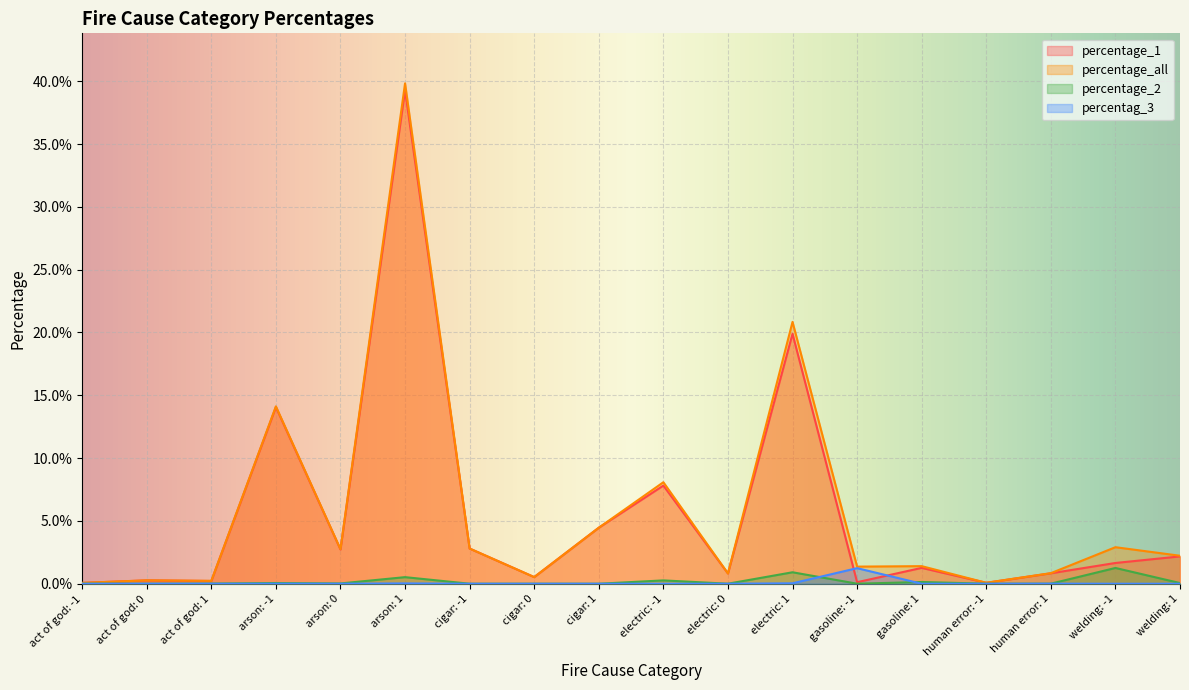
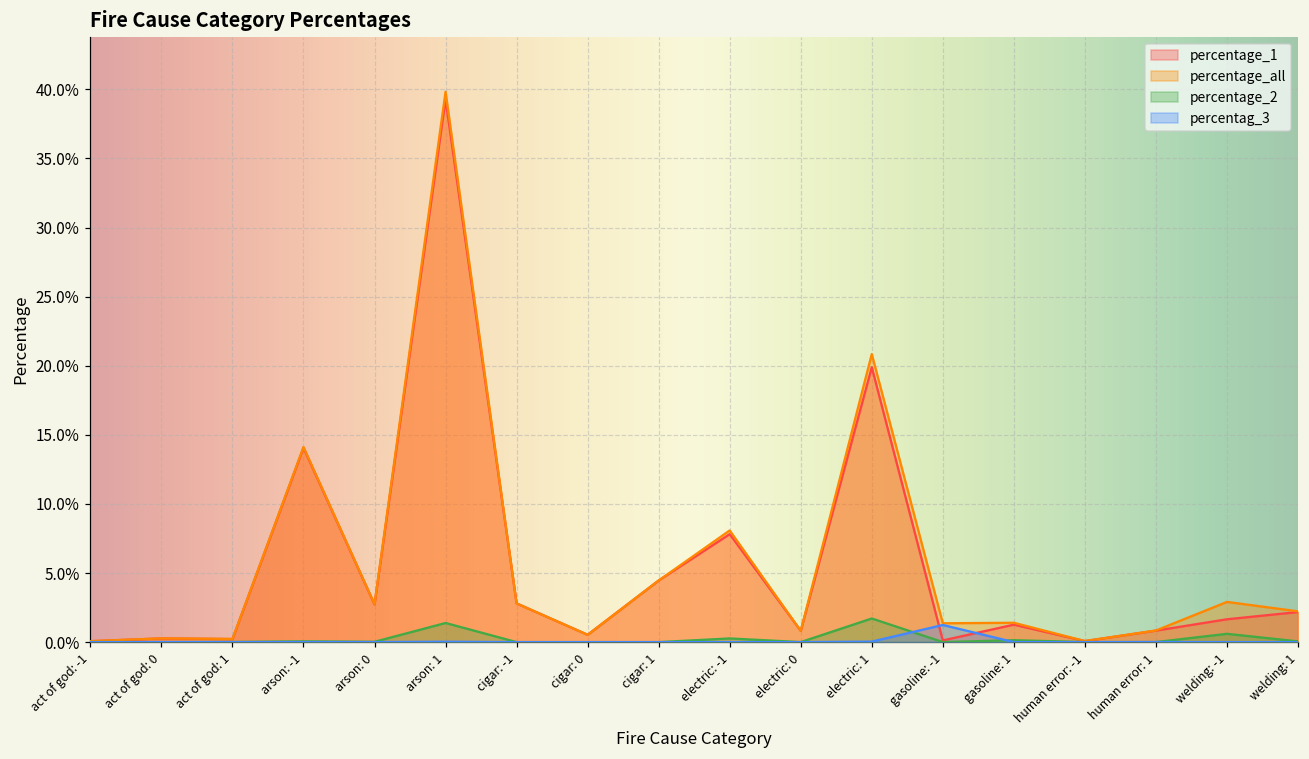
  {
    "percentage_2": {
-     "arson: 1": "0.5%",
+     "arson: 1": "1.4%",
      "electric: -1": "0.3%",
-     "electric: 1": "0.9%",
-     "welding: -1": "1.3%"
+     "electric: 1": "1.7%",
+     "welding: -1": "0.6%"
    },
    "percentag_3": {
      "arson: 1": "0.0%",
      "electric: -1": "0.0%",
      "electric: 1": "0.0%",
      "welding: -1": "0.0%"
    }
  }
